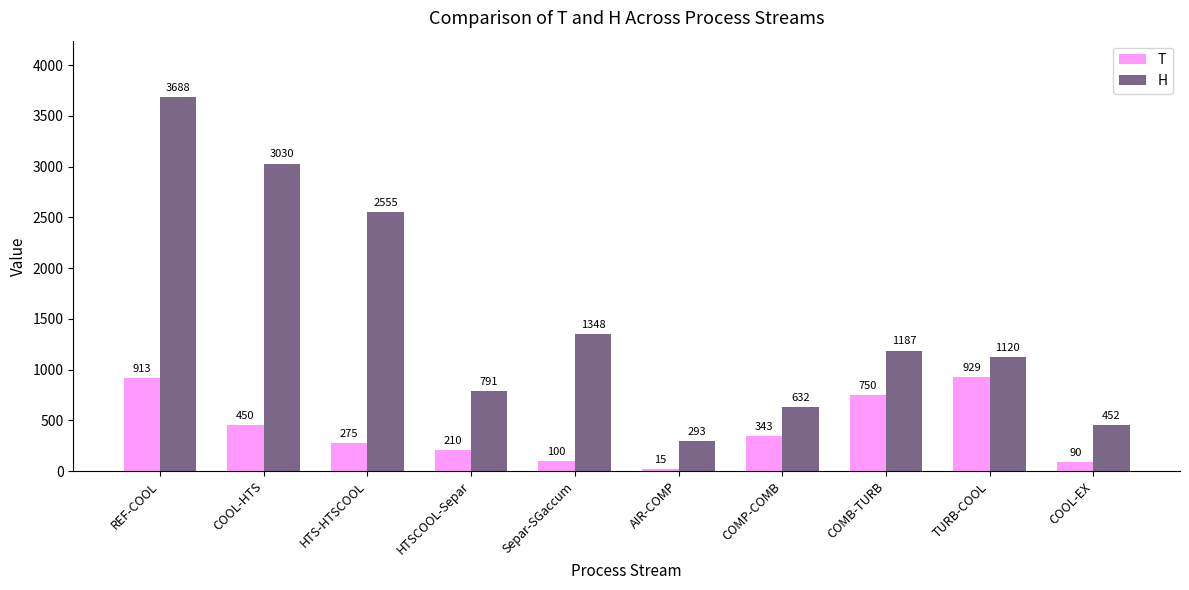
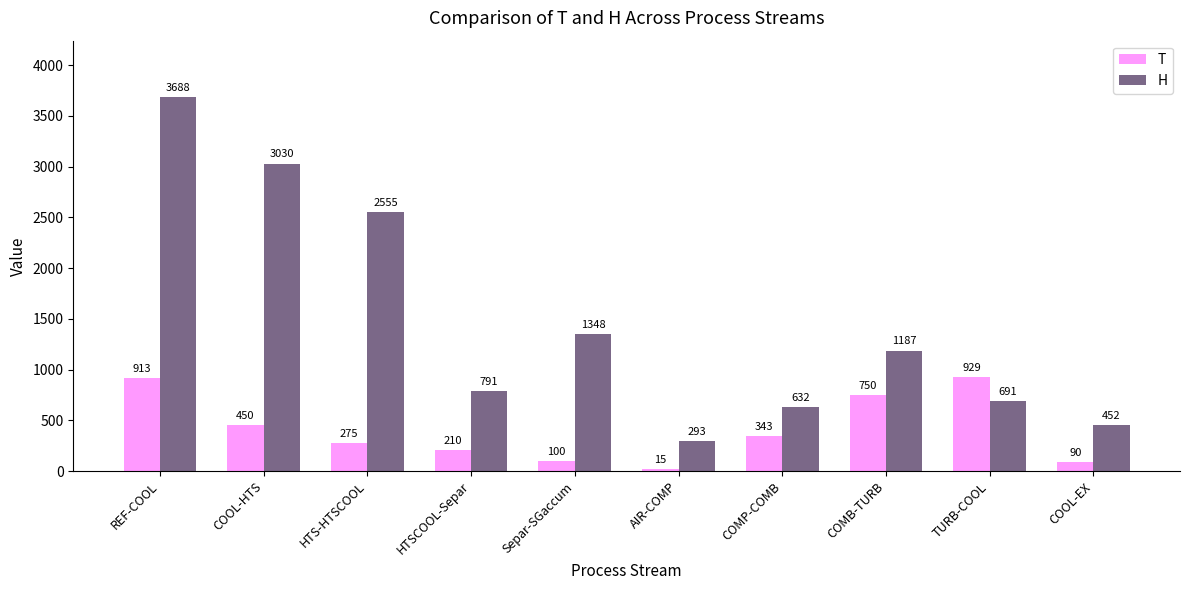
  {
    "T": {
      "REF-COOL": 913,
      "COOL-HTS": 450,
      "HTS-HTSCOOL": 275,
      "HTSCOOL-Separ": 210,
      "Separ-SGaccum": 100,
      "AIR-COMP": 15,
      "COMP-COMB": 343,
      "COMB-TURB": 750,
      "TURB-COOL": 929,
      "COOL-EX": 90
    },
    "H": {
      "REF-COOL": 3688,
      "COOL-HTS": 3030,
      "HTS-HTSCOOL": 2555,
      "HTSCOOL-Separ": 791,
      "Separ-SGaccum": 1348,
      "AIR-COMP": 293,
      "COMP-COMB": 632,
      "COMB-TURB": 1187,
-     "TURB-COOL": 1120,
+     "TURB-COOL": 691,
      "COOL-EX": 452
    }
  }
